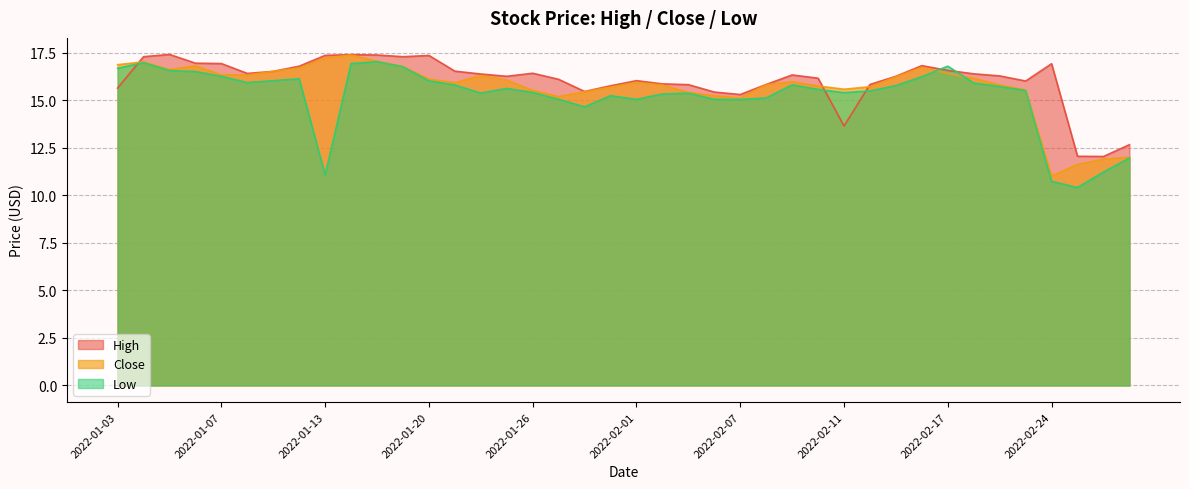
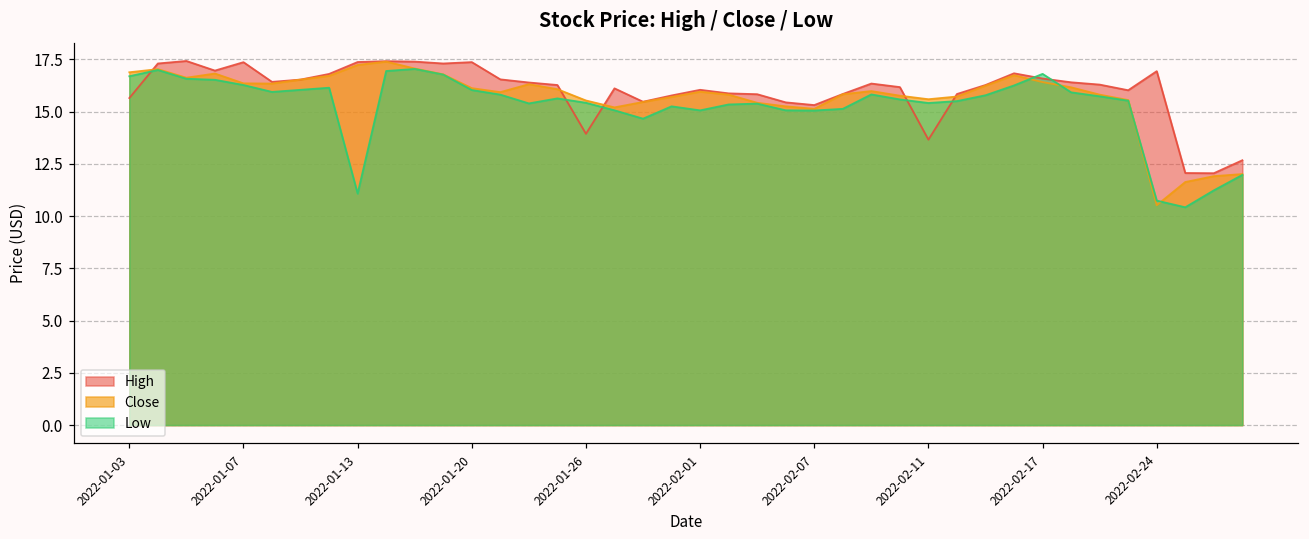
  {
    "High": {
      "2022-01-03": 15.6,
-     "2022-01-07": 16.9,
+     "2022-01-07": 17.4,
      "2022-01-13": 17.4,
      "2022-01-20": 17.4,
-     "2022-01-26": 16.4,
+     "2022-01-26": 13.9,
      "2022-02-07": 15.3,
      "2022-02-11": 13.7,
      "2022-02-17": 16.6,
      "2022-02-24": 16.9
    },
    "Close": {
      "2022-01-03": 16.9,
      "2022-01-13": 17.2,
      "2022-02-11": 15.6,
      "2022-02-17": 16.4,
-     "2022-02-24": 11.0
+     "2022-02-24": 10.5
    },
    "Low": {
      "2022-01-03": 16.7,
      "2022-01-13": 11.1,
      "2022-02-01": 15.1,
      "2022-02-11": 15.4,
      "2022-02-17": 16.8,
      "2022-02-24": 10.7
    }
  }
